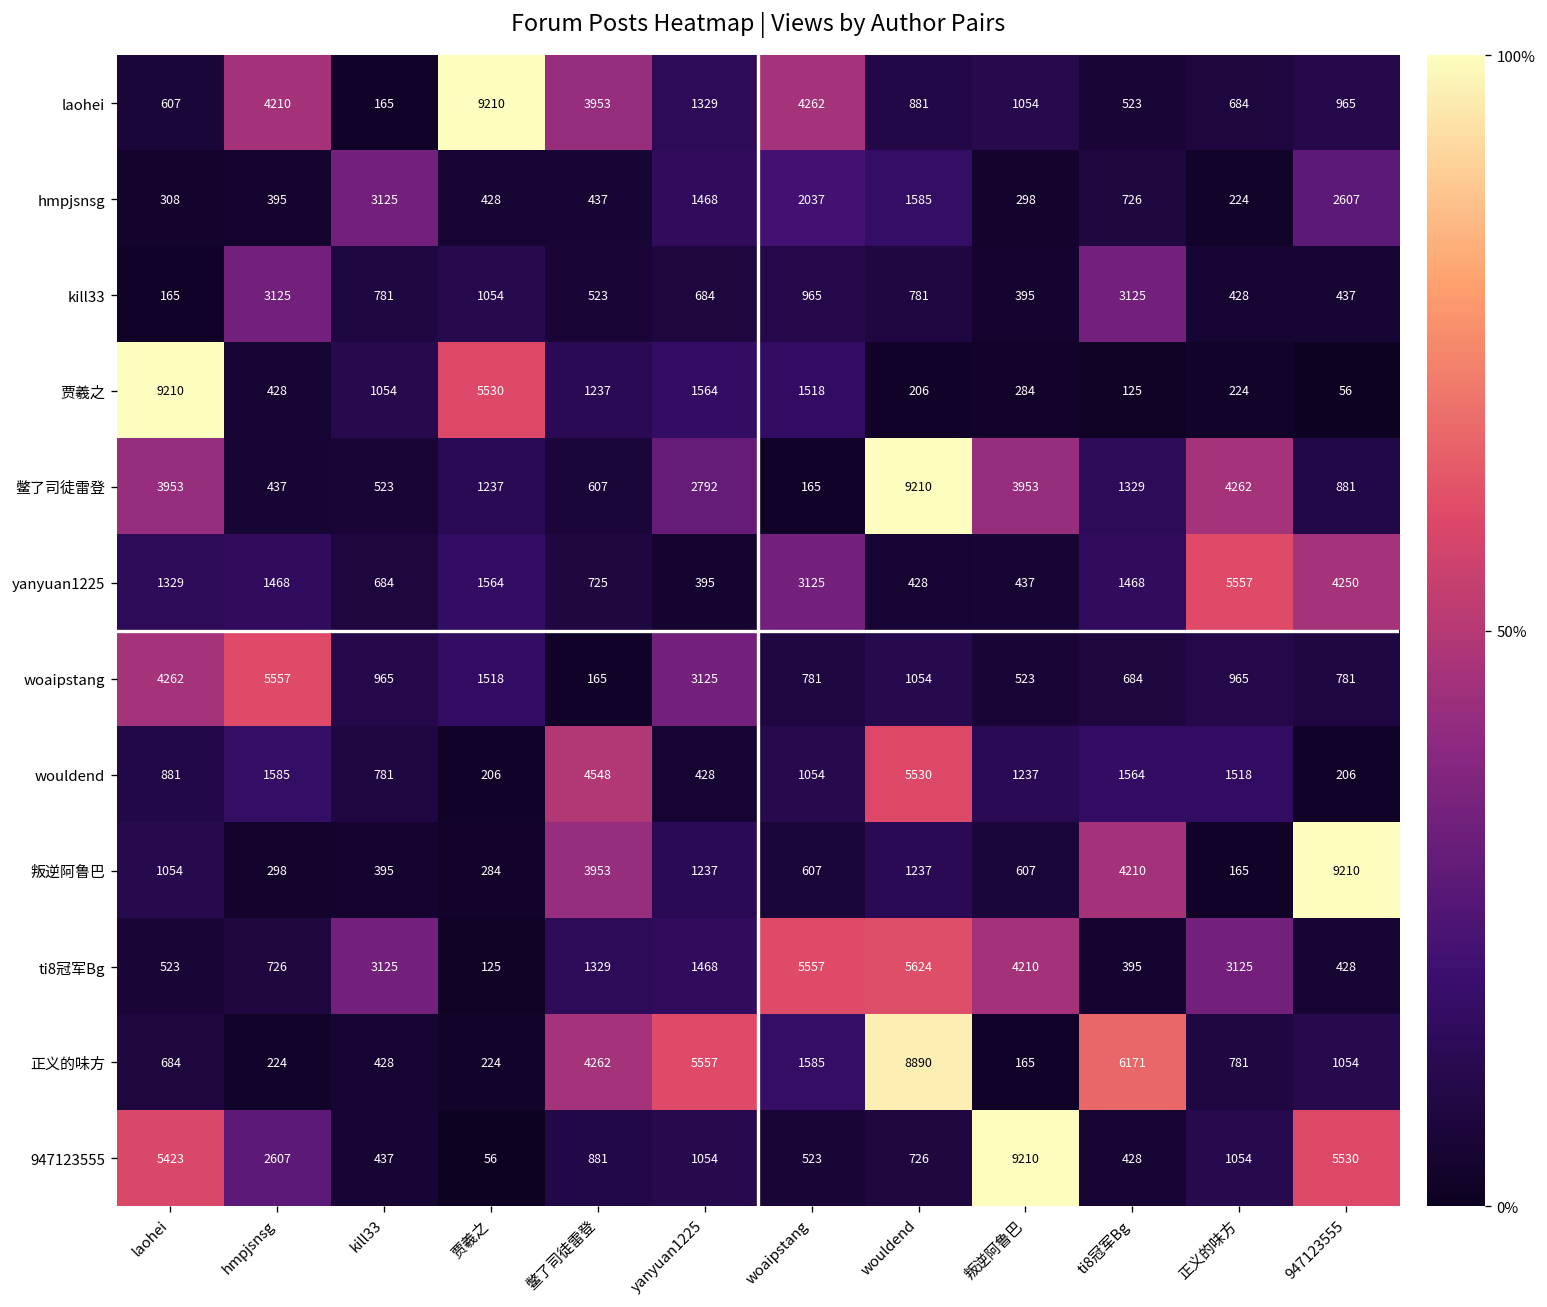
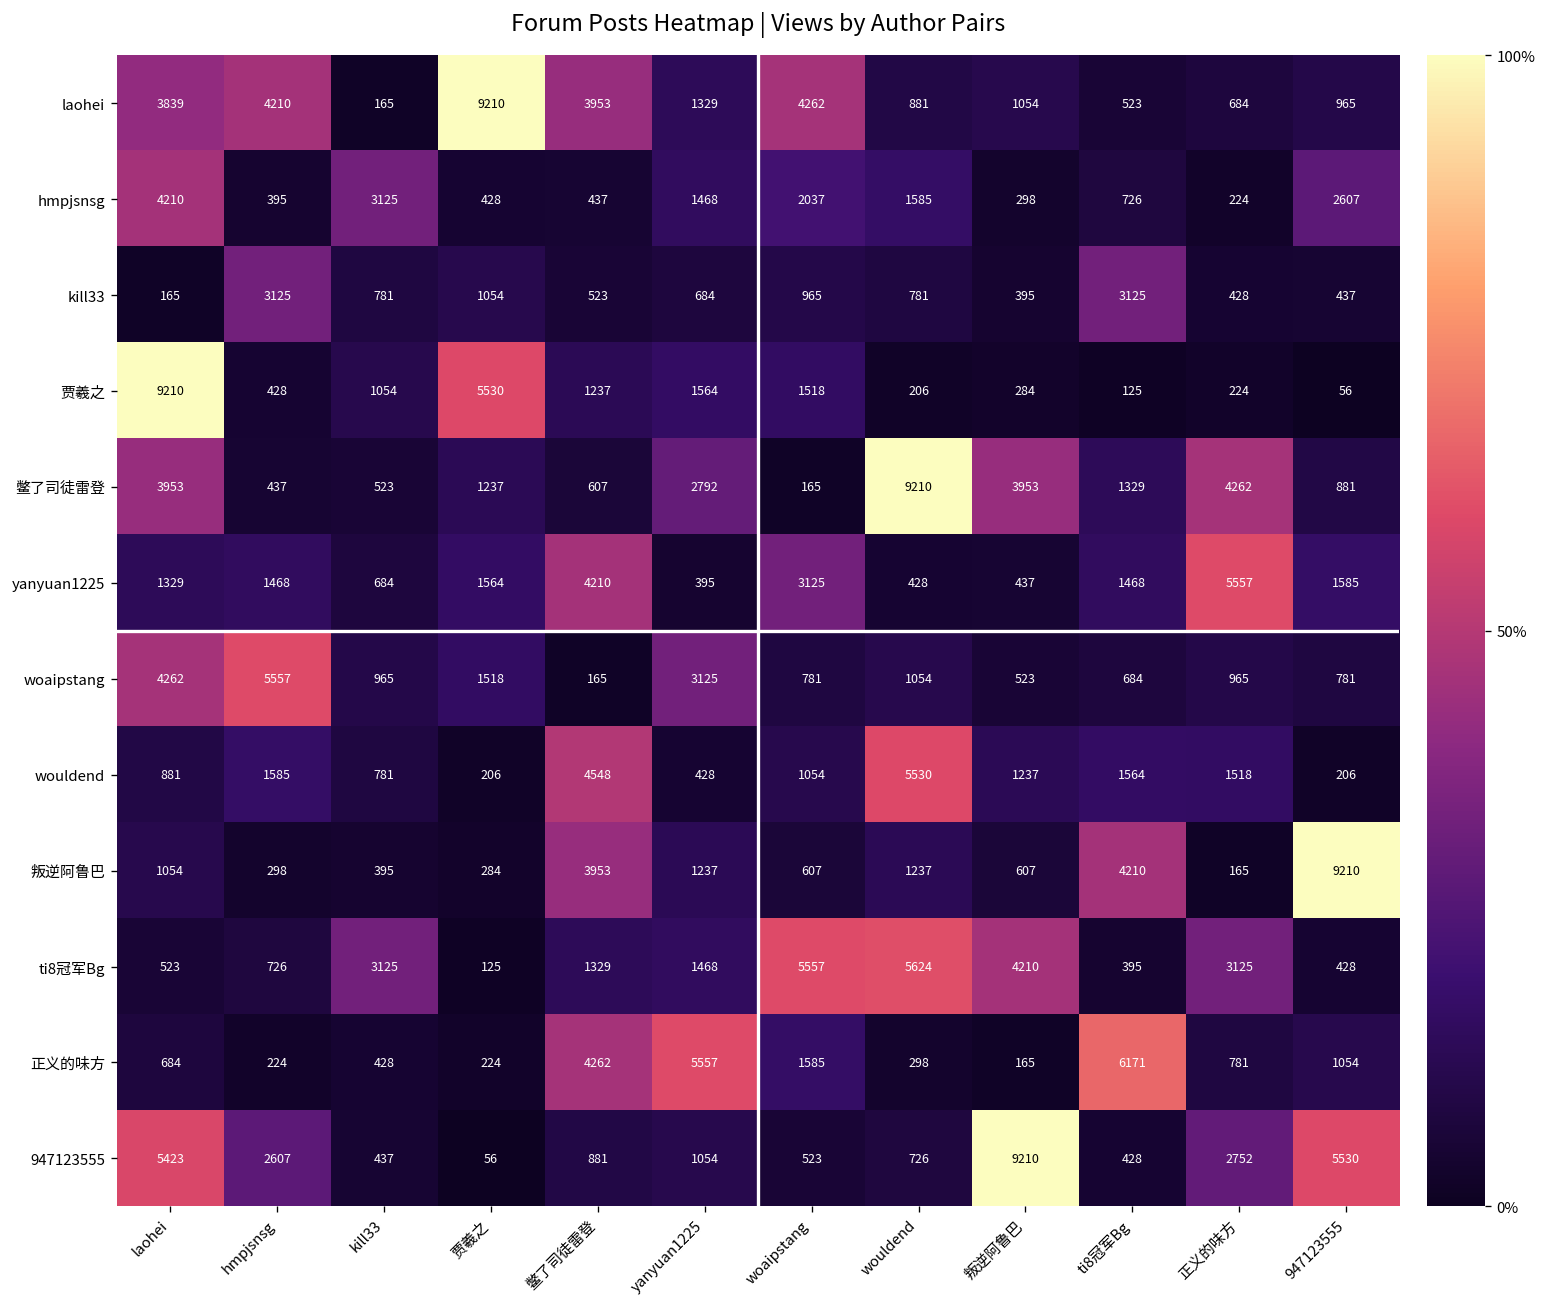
  {
    "laohei": {
-     "laohei": 607,
+     "laohei": 3839,
      "hmpjsnsg": 4210,
      "kill33": 165,
      "贾羲之": 9210,
      "鳖了司徒雷登": 3953,
      "yanyuan1225": 1329,
      "woaipstang": 4262,
      "wouldend": 881,
      "叛逆阿鲁巴": 1054,
      "ti8冠军Bg": 523,
      "正义的味方": 684,
      "947123555": 965
    },
    "hmpjsnsg": {
-     "laohei": 308,
+     "laohei": 4210,
      "hmpjsnsg": 395,
      "kill33": 3125,
      "贾羲之": 428,
      "鳖了司徒雷登": 437,
      "yanyuan1225": 1468,
      "woaipstang": 2037,
      "wouldend": 1585,
      "叛逆阿鲁巴": 298,
      "ti8冠军Bg": 726,
      "正义的味方": 224,
      "947123555": 2607
    },
    "kill33": {
      "laohei": 165,
      "hmpjsnsg": 3125,
      "kill33": 781,
      "贾羲之": 1054,
      "鳖了司徒雷登": 523,
      "yanyuan1225": 684,
      "woaipstang": 965,
      "wouldend": 781,
      "叛逆阿鲁巴": 395,
      "ti8冠军Bg": 3125,
      "正义的味方": 428,
      "947123555": 437
    },
    "贾羲之": {
      "laohei": 9210,
      "hmpjsnsg": 428,
      "kill33": 1054,
      "贾羲之": 5530,
      "鳖了司徒雷登": 1237,
      "yanyuan1225": 1564,
      "woaipstang": 1518,
      "wouldend": 206,
      "叛逆阿鲁巴": 284,
      "ti8冠军Bg": 125,
      "正义的味方": 224,
      "947123555": 56
    },
    "鳖了司徒雷登": {
      "laohei": 3953,
      "hmpjsnsg": 437,
      "kill33": 523,
      "贾羲之": 1237,
      "鳖了司徒雷登": 607,
      "yanyuan1225": 2792,
      "woaipstang": 165,
      "wouldend": 9210,
      "叛逆阿鲁巴": 3953,
      "ti8冠军Bg": 1329,
      "正义的味方": 4262,
      "947123555": 881
    },
    "yanyuan1225": {
      "laohei": 1329,
      "hmpjsnsg": 1468,
      "kill33": 684,
      "贾羲之": 1564,
-     "鳖了司徒雷登": 725,
+     "鳖了司徒雷登": 4210,
      "yanyuan1225": 395,
      "woaipstang": 3125,
      "wouldend": 428,
      "叛逆阿鲁巴": 437,
      "ti8冠军Bg": 1468,
      "正义的味方": 5557,
-     "947123555": 4250
+     "947123555": 1585
    },
    "woaipstang": {
      "laohei": 4262,
      "hmpjsnsg": 5557,
      "kill33": 965,
      "贾羲之": 1518,
      "鳖了司徒雷登": 165,
      "yanyuan1225": 3125,
      "woaipstang": 781,
      "wouldend": 1054,
      "叛逆阿鲁巴": 523,
      "ti8冠军Bg": 684,
      "正义的味方": 965,
      "947123555": 781
    },
    "wouldend": {
      "laohei": 881,
      "hmpjsnsg": 1585,
      "kill33": 781,
      "贾羲之": 206,
      "鳖了司徒雷登": 4548,
      "yanyuan1225": 428,
      "woaipstang": 1054,
      "wouldend": 5530,
      "叛逆阿鲁巴": 1237,
      "ti8冠军Bg": 1564,
      "正义的味方": 1518,
      "947123555": 206
    },
    "叛逆阿鲁巴": {
      "laohei": 1054,
      "hmpjsnsg": 298,
      "kill33": 395,
      "贾羲之": 284,
      "鳖了司徒雷登": 3953,
      "yanyuan1225": 1237,
      "woaipstang": 607,
      "wouldend": 1237,
      "叛逆阿鲁巴": 607,
      "ti8冠军Bg": 4210,
      "正义的味方": 165,
      "947123555": 9210
    },
    "ti8冠军Bg": {
      "laohei": 523,
      "hmpjsnsg": 726,
      "kill33": 3125,
      "贾羲之": 125,
      "鳖了司徒雷登": 1329,
      "yanyuan1225": 1468,
      "woaipstang": 5557,
      "wouldend": 5624,
      "叛逆阿鲁巴": 4210,
      "ti8冠军Bg": 395,
      "正义的味方": 3125,
      "947123555": 428
    },
    "正义的味方": {
      "laohei": 684,
      "hmpjsnsg": 224,
      "kill33": 428,
      "贾羲之": 224,
      "鳖了司徒雷登": 4262,
      "yanyuan1225": 5557,
      "woaipstang": 1585,
-     "wouldend": 8890,
+     "wouldend": 298,
      "叛逆阿鲁巴": 165,
      "ti8冠军Bg": 6171,
      "正义的味方": 781,
      "947123555": 1054
    },
    "947123555": {
      "laohei": 5423,
      "hmpjsnsg": 2607,
      "kill33": 437,
      "贾羲之": 56,
      "鳖了司徒雷登": 881,
      "yanyuan1225": 1054,
      "woaipstang": 523,
      "wouldend": 726,
      "叛逆阿鲁巴": 9210,
      "ti8冠军Bg": 428,
-     "正义的味方": 1054,
+     "正义的味方": 2752,
      "947123555": 5530
    }
  }
